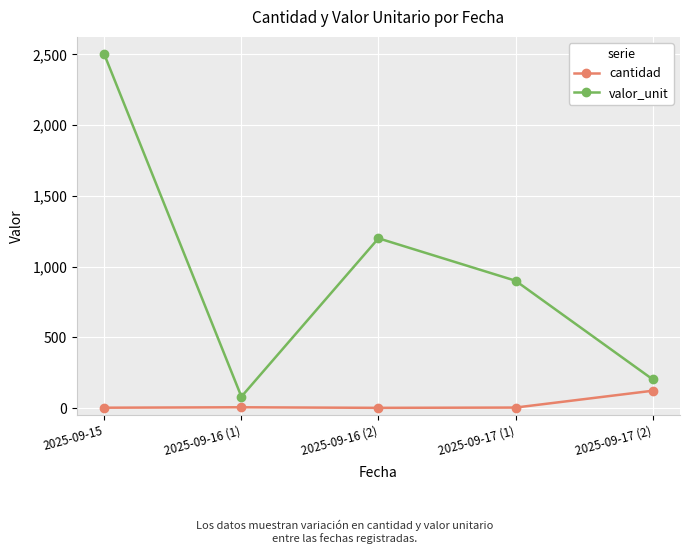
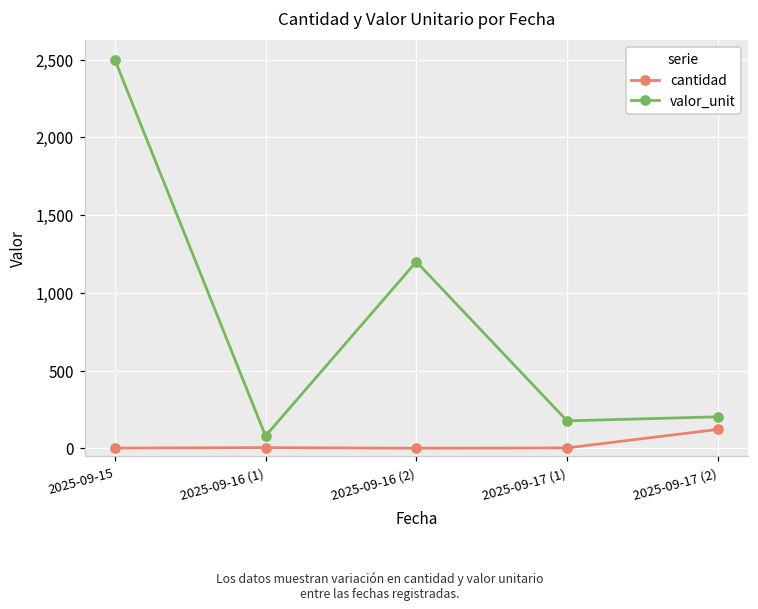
  {
    "cantidad": {
      "2025-09-15": "0",
      "2025-09-16 (1)": "10",
      "2025-09-16 (2)": "0",
      "2025-09-17 (1)": "0",
      "2025-09-17 (2)": "120"
    },
    "valor_unit": {
      "2025-09-15": "2,500",
      "2025-09-16 (1)": "80",
      "2025-09-16 (2)": "1,200",
-     "2025-09-17 (1)": "900",
+     "2025-09-17 (1)": "180",
      "2025-09-17 (2)": "200"
    }
  }
